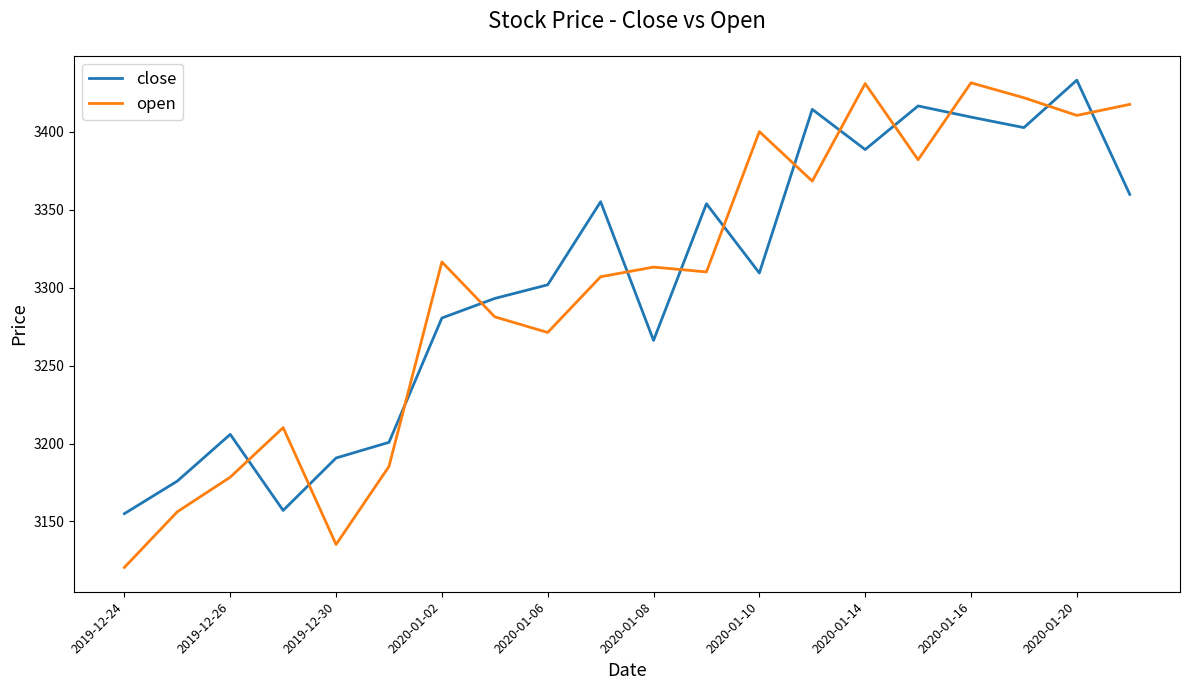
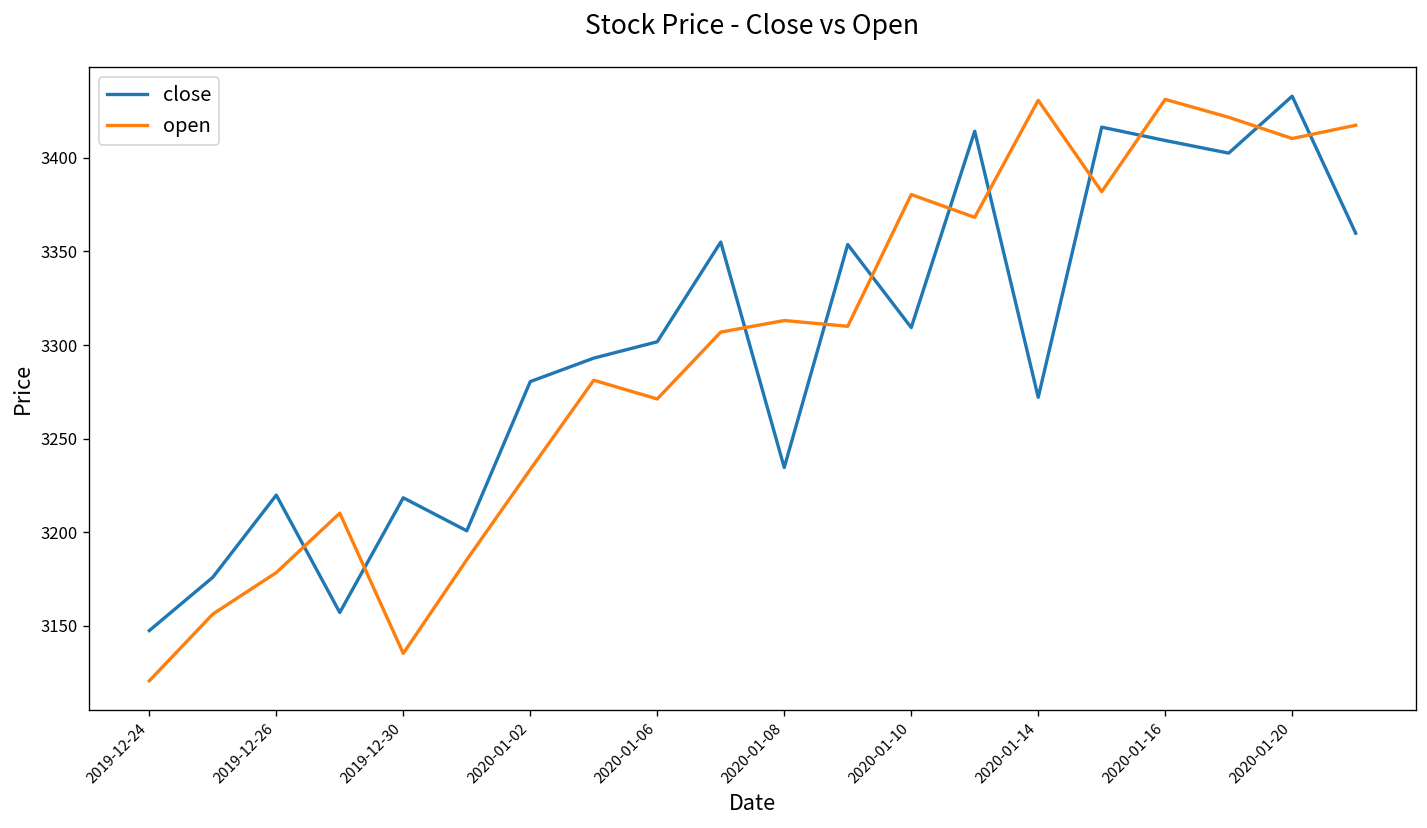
  {
    "close": {
-     "2019-12-24": 3155,
-     "2019-12-26": 3206,
-     "2019-12-30": 3191,
+     "2019-12-24": 3147,
+     "2019-12-26": 3220,
+     "2019-12-30": 3218,
      "2020-01-02": 3280,
      "2020-01-06": 3302,
-     "2020-01-08": 3266,
+     "2020-01-08": 3235,
      "2020-01-10": 3309,
-     "2020-01-14": 3388,
+     "2020-01-14": 3272,
      "2020-01-16": 3409,
      "2020-01-20": 3433
    },
    "open": {
      "2019-12-24": 3121,
      "2019-12-26": 3178,
      "2019-12-30": 3135,
-     "2020-01-02": 3316,
+     "2020-01-02": 3234,
      "2020-01-06": 3271,
      "2020-01-08": 3313,
-     "2020-01-10": 3400,
+     "2020-01-10": 3380,
      "2020-01-14": 3431,
      "2020-01-16": 3431,
      "2020-01-20": 3410
    }
  }
